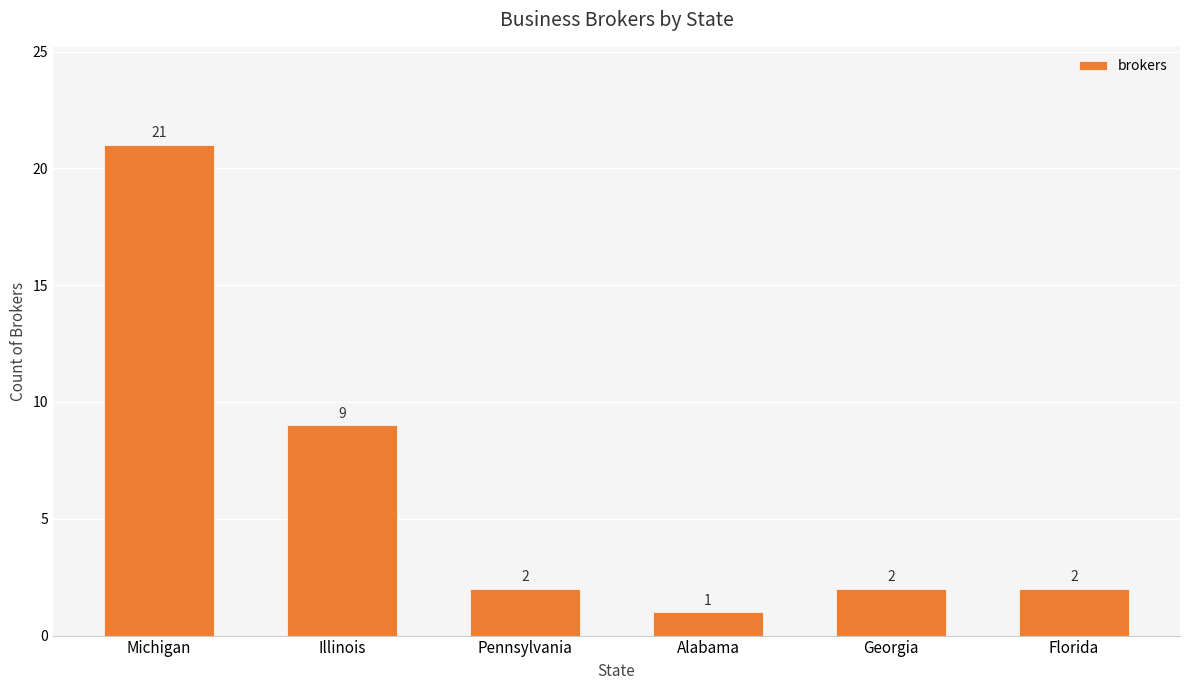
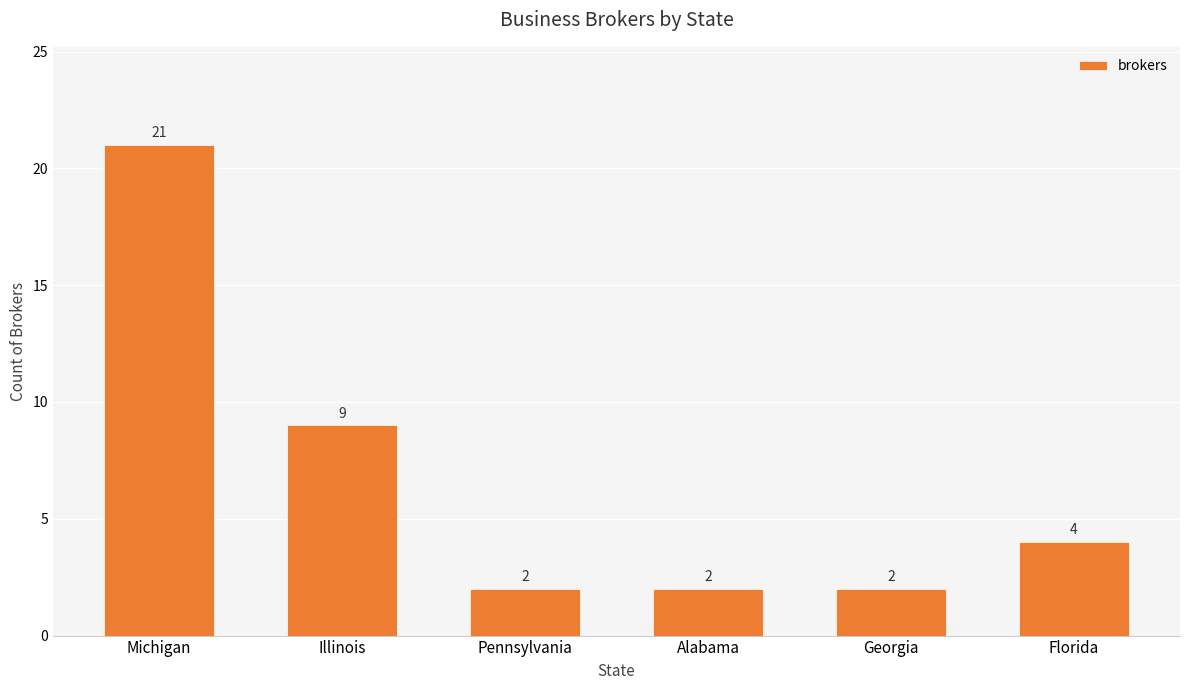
  {
    "Michigan": 21,
    "Illinois": 9,
    "Pennsylvania": 2,
-   "Alabama": 1,
+   "Alabama": 2,
    "Georgia": 2,
-   "Florida": 2
+   "Florida": 4
  }
